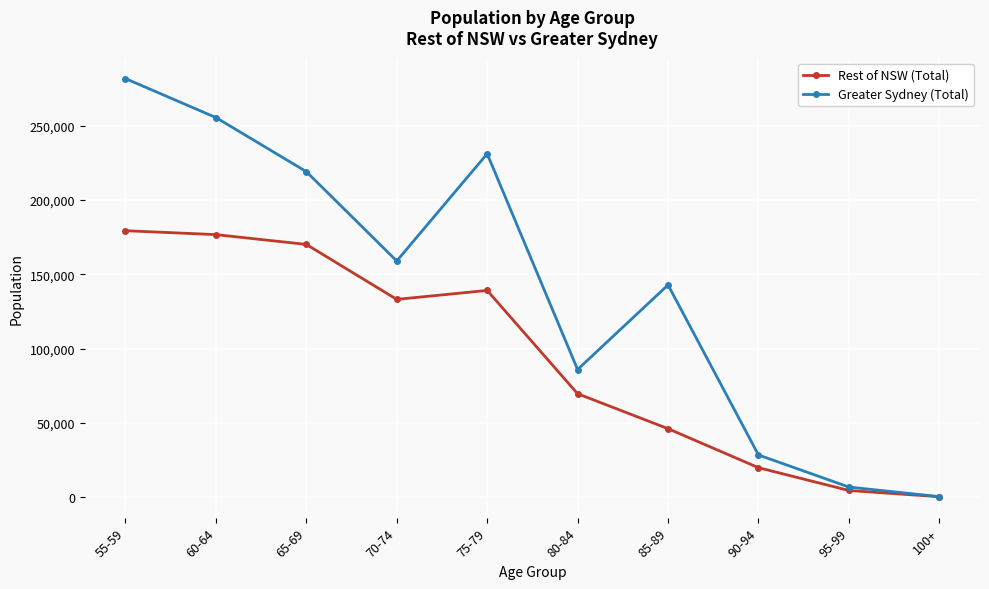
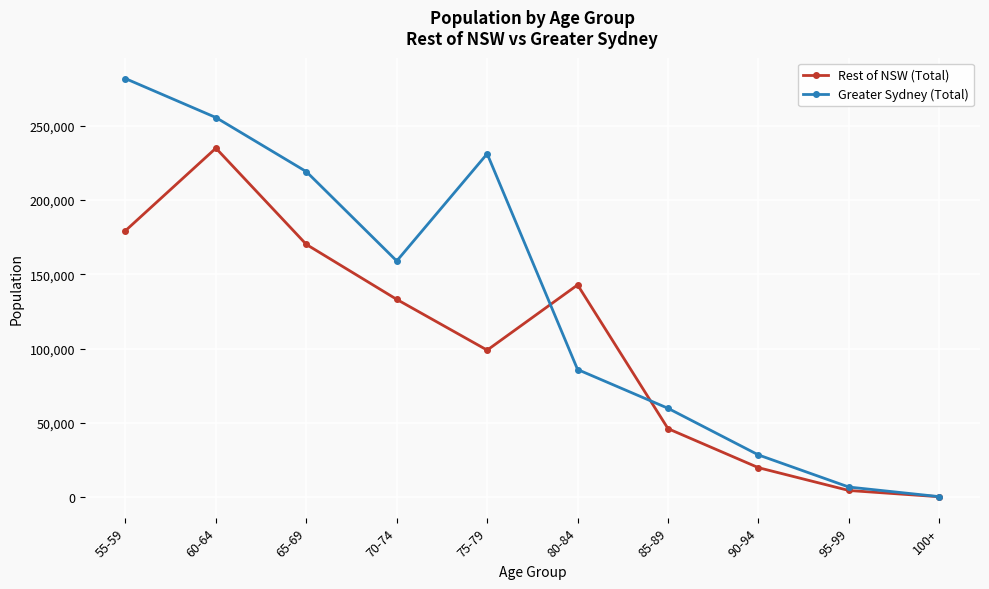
  {
    "Rest of NSW (Total)": {
      "55-59": "179,000",
-     "60-64": "177,000",
+     "60-64": "235,000",
      "65-69": "170,000",
      "70-74": "133,000",
-     "75-79": "139,000",
-     "80-84": "70,000",
+     "75-79": "99,000",
+     "80-84": "143,000",
      "85-89": "46,000",
      "90-94": "20,000",
      "95-99": "5,000"
    },
    "Greater Sydney (Total)": {
      "55-59": "282,000",
      "60-64": "255,000",
      "65-69": "219,000",
      "70-74": "159,000",
      "75-79": "231,000",
      "80-84": "86,000",
-     "85-89": "143,000",
+     "85-89": "60,000",
      "90-94": "29,000",
      "95-99": "7,000"
    }
  }
